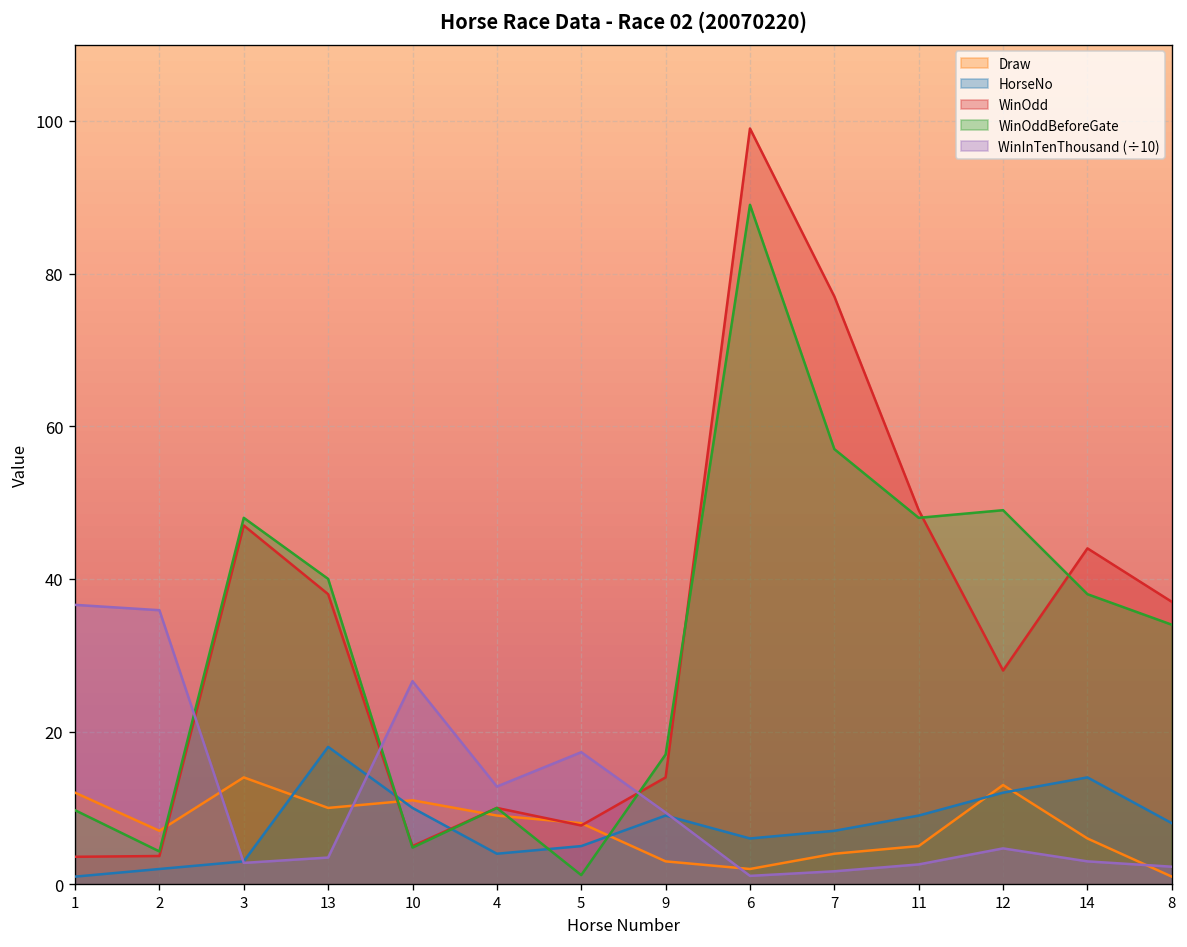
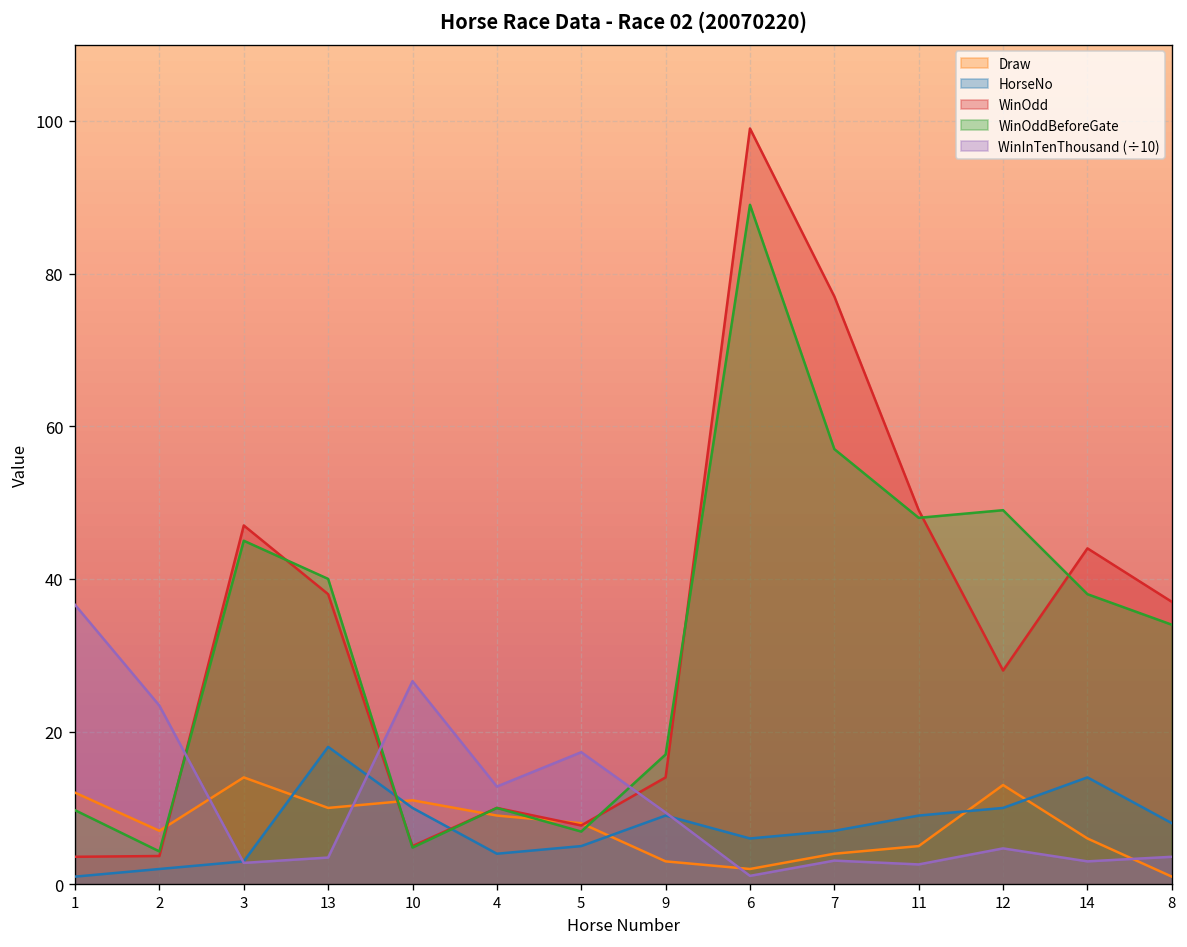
  {
    "HorseNo": {
      "1": 1,
      "2": 2,
      "13": 18,
      "10": 10,
      "4": 4,
      "5": 5,
      "9": 9,
      "6": 6,
      "7": 7,
      "11": 9,
-     "12": 12,
+     "12": 10,
      "14": 14,
      "8": 8
    },
    "WinOddBeforeGate": {
      "1": 10,
      "2": 4,
-     "3": 48,
+     "3": 45,
      "13": 40,
-     "5": 1,
+     "5": 7,
      "9": 17,
      "6": 89,
      "7": 57,
      "11": 48,
      "12": 49,
      "14": 38,
      "8": 34
    },
    "WinInTenThousand (÷10)": {
      "1": 37,
-     "2": 36,
+     "2": 23,
      "13": 4,
      "10": 27,
      "4": 13,
      "5": 17,
      "9": 9,
      "6": 1,
-     "7": 2,
+     "7": 3,
      "11": 3,
      "12": 5,
      "14": 3,
-     "8": 2
+     "8": 4
    }
  }
